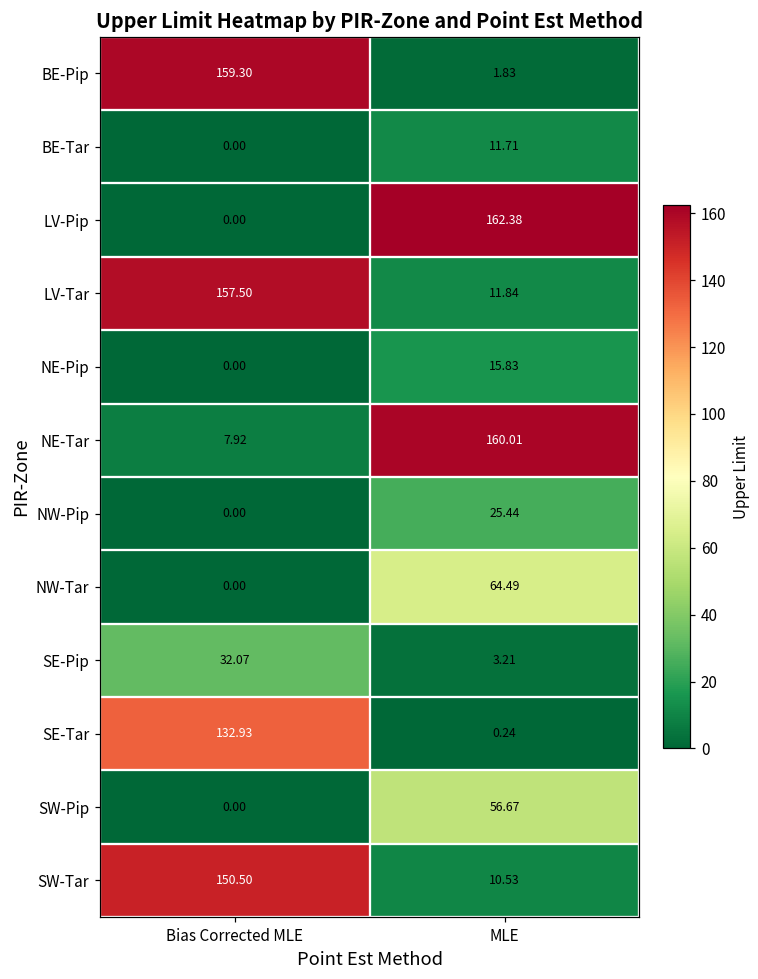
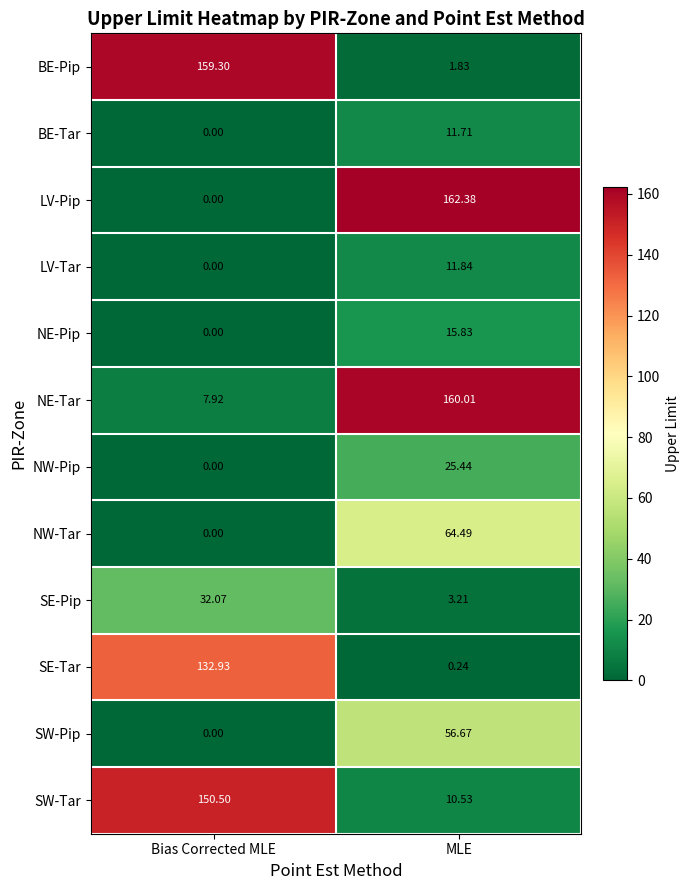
  {
    "BE-Pip": {
      "Bias Corrected MLE": 159.30,
      "MLE": 1.83
    },
    "BE-Tar": {
      "Bias Corrected MLE": 0.00,
      "MLE": 11.71
    },
    "LV-Pip": {
      "Bias Corrected MLE": 0.00,
      "MLE": 162.38
    },
    "LV-Tar": {
-     "Bias Corrected MLE": 157.50,
+     "Bias Corrected MLE": 0.00,
      "MLE": 11.84
    },
    "NE-Pip": {
      "Bias Corrected MLE": 0.00,
      "MLE": 15.83
    },
    "NE-Tar": {
      "Bias Corrected MLE": 7.92,
      "MLE": 160.01
    },
    "NW-Pip": {
      "Bias Corrected MLE": 0.00,
      "MLE": 25.44
    },
    "NW-Tar": {
      "Bias Corrected MLE": 0.00,
      "MLE": 64.49
    },
    "SE-Pip": {
      "Bias Corrected MLE": 32.07,
      "MLE": 3.21
    },
    "SE-Tar": {
      "Bias Corrected MLE": 132.93,
      "MLE": 0.24
    },
    "SW-Pip": {
      "Bias Corrected MLE": 0.00,
      "MLE": 56.67
    },
    "SW-Tar": {
      "Bias Corrected MLE": 150.50,
      "MLE": 10.53
    }
  }
